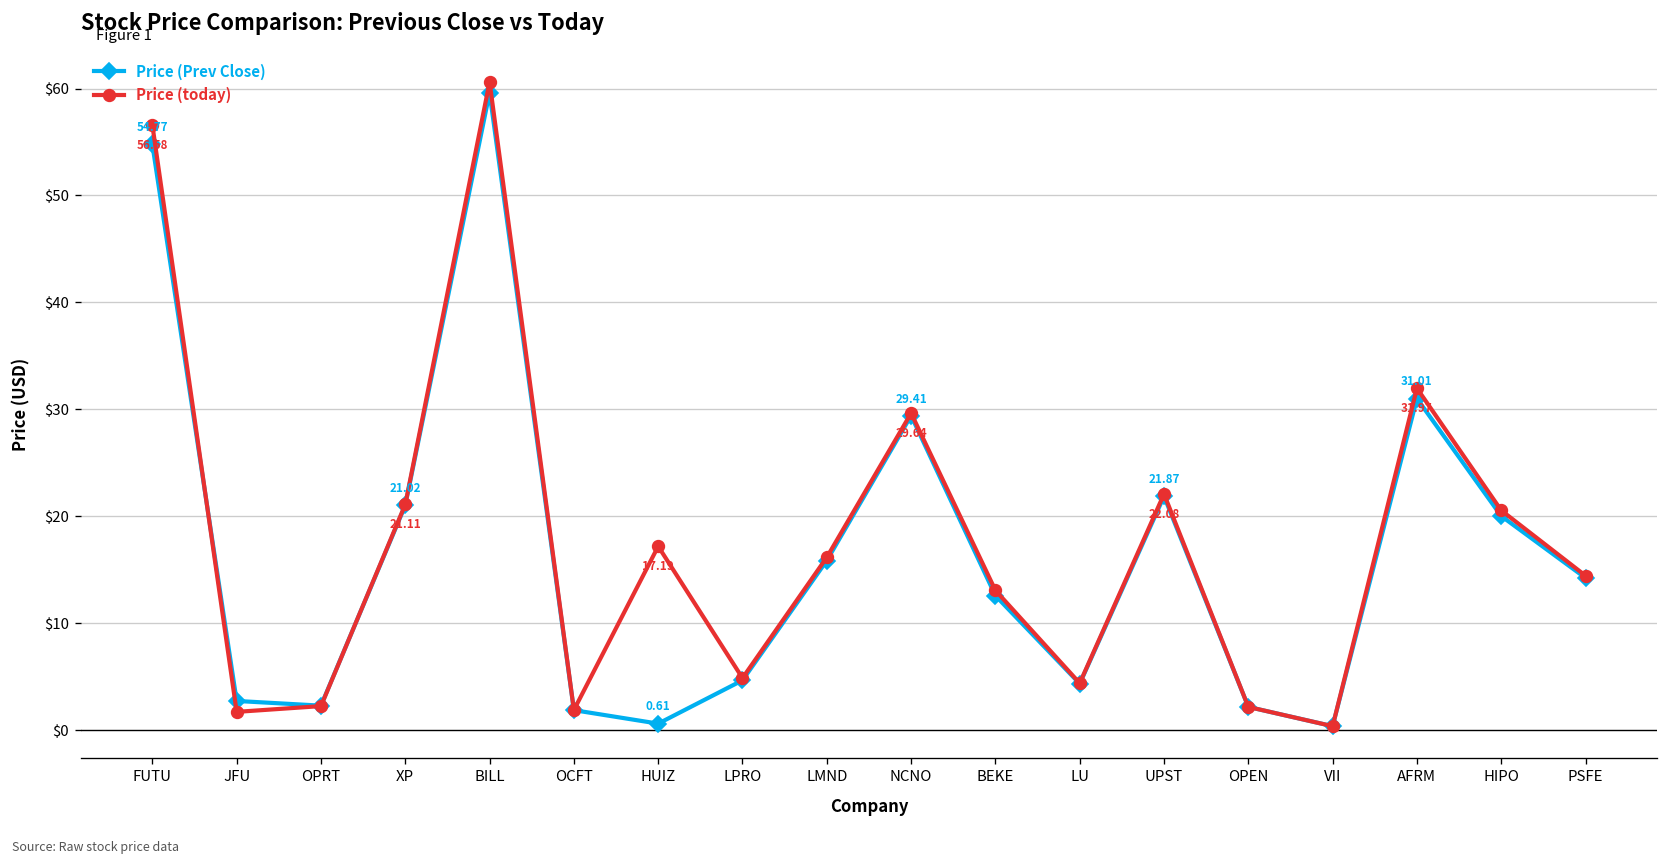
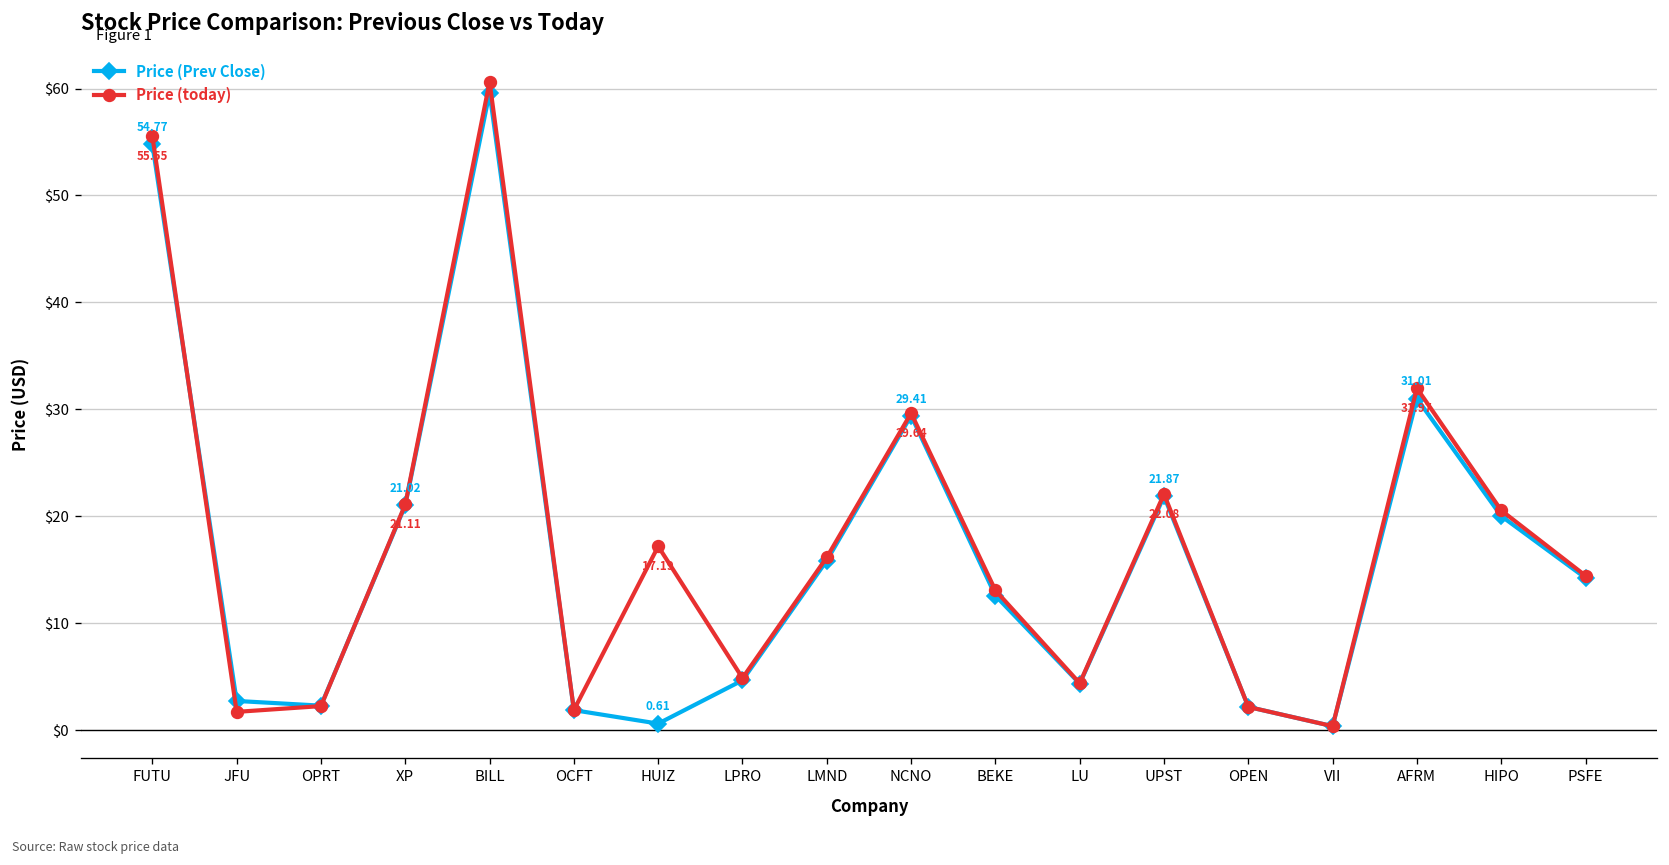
  {
    "Price (Prev Close)": {
      "FUTU": 54.77,
      "HUIZ": 0.61
    },
    "Price (today)": {
-     "FUTU": 56.58,
+     "FUTU": 55.55,
      "HUIZ": 17.19,
      "AFRM": 31.97
    }
  }
